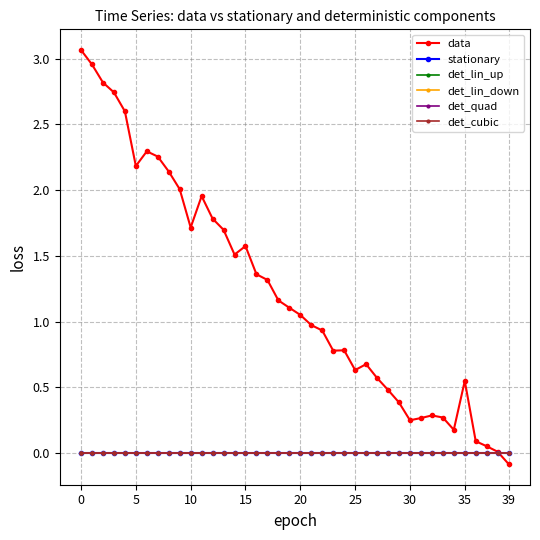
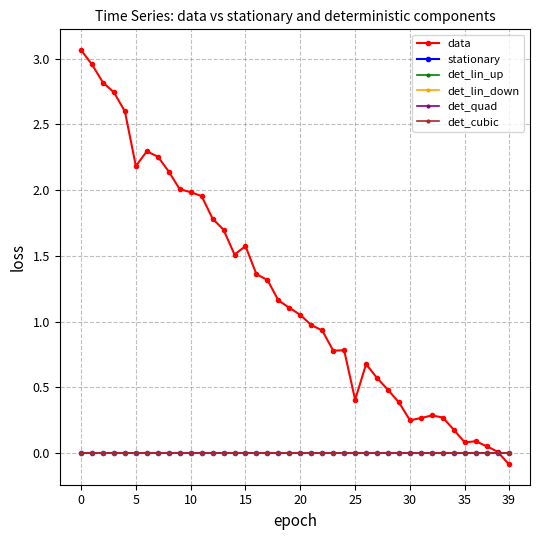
  {
    "data": {
      "0": 3.07,
      "5": 2.18,
-     "10": 1.72,
+     "10": 1.98,
      "15": 1.57,
      "20": 1.05,
-     "25": 0.63,
+     "25": 0.41,
      "30": 0.25,
-     "35": 0.55,
+     "35": 0.08,
      "39": -0.08
    },
    "det_cubic": {
      "0": 0.00,
      "5": 0.00,
      "10": 0.00,
      "15": 0.00,
      "20": 0.00,
      "25": 0.00,
      "30": 0.00,
      "35": 0.00,
      "39": 0.00
    }
  }
